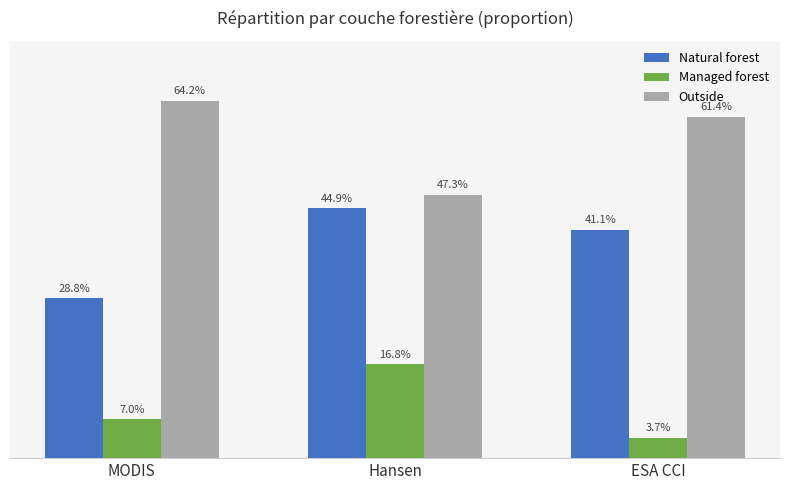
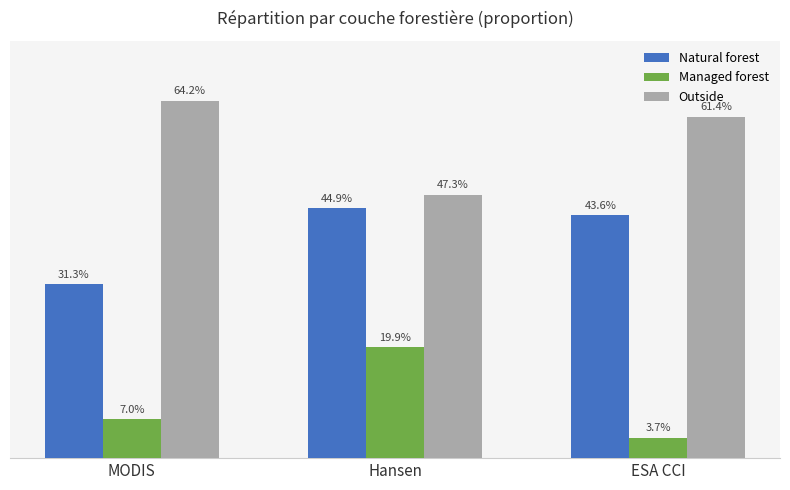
  {
    "Natural forest": {
-     "MODIS": "28.8%",
+     "MODIS": "31.3%",
      "Hansen": "44.9%",
-     "ESA CCI": "41.1%"
+     "ESA CCI": "43.6%"
    },
    "Managed forest": {
      "MODIS": "7.0%",
-     "Hansen": "16.8%",
+     "Hansen": "19.9%",
      "ESA CCI": "3.7%"
    },
    "Outside": {
      "MODIS": "64.2%",
      "Hansen": "47.3%",
      "ESA CCI": "61.4%"
    }
  }
